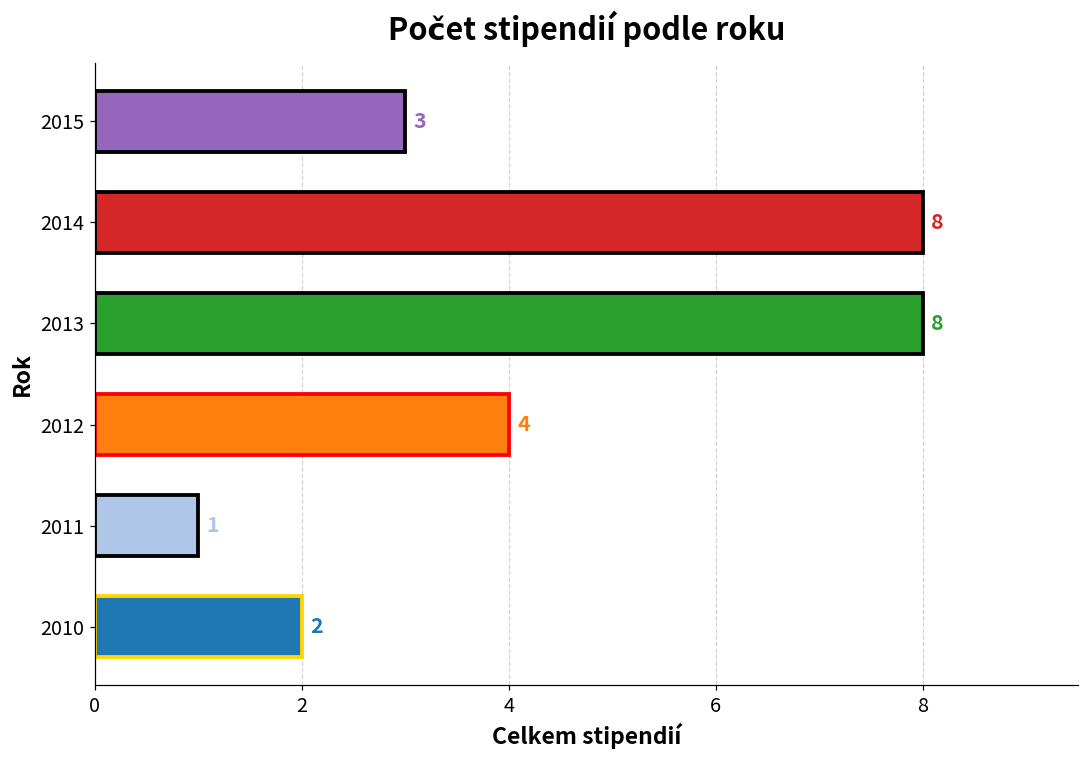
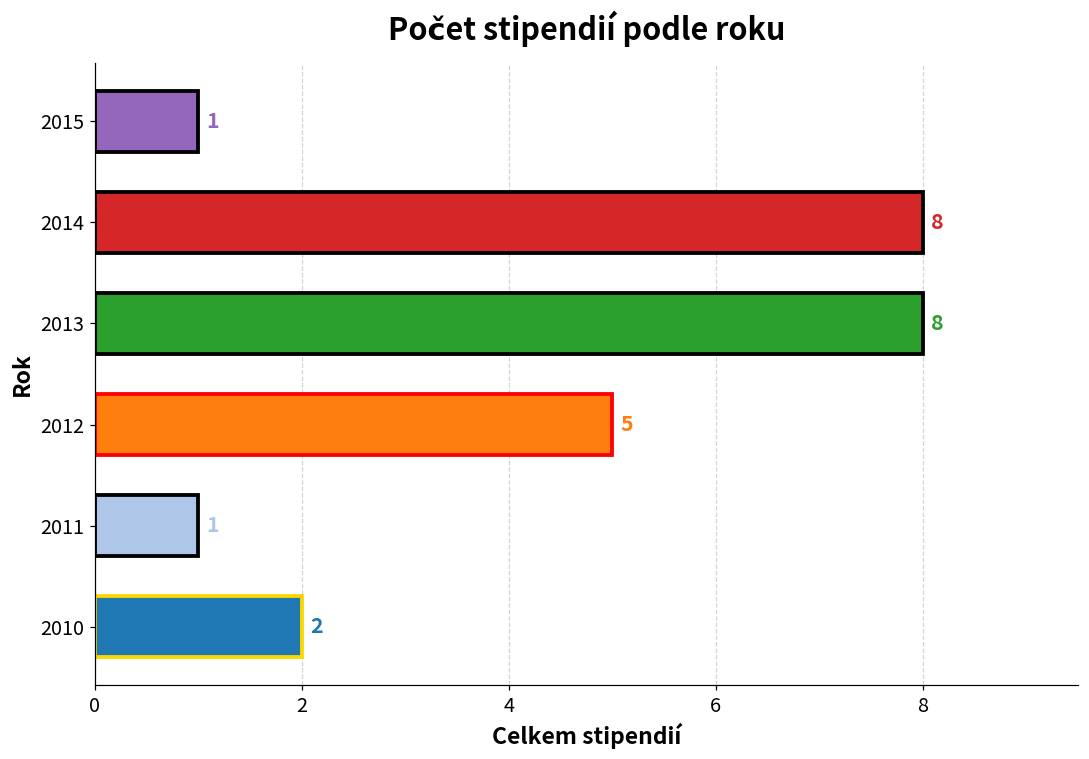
  {
-   "2015": 3,
+   "2015": 1,
    "2014": 8,
    "2013": 8,
-   "2012": 4,
+   "2012": 5,
    "2011": 1,
    "2010": 2
  }
